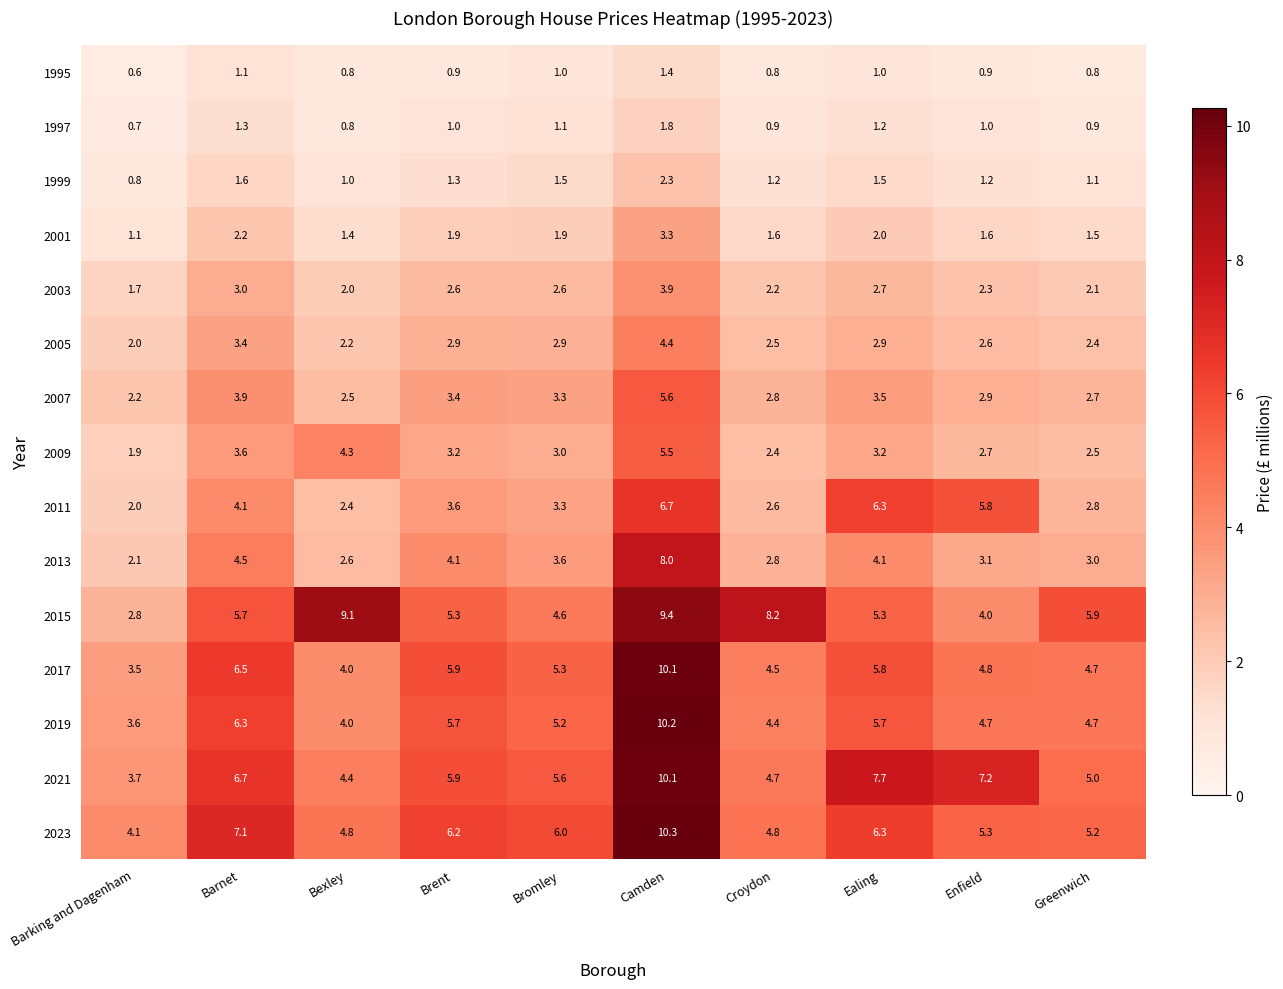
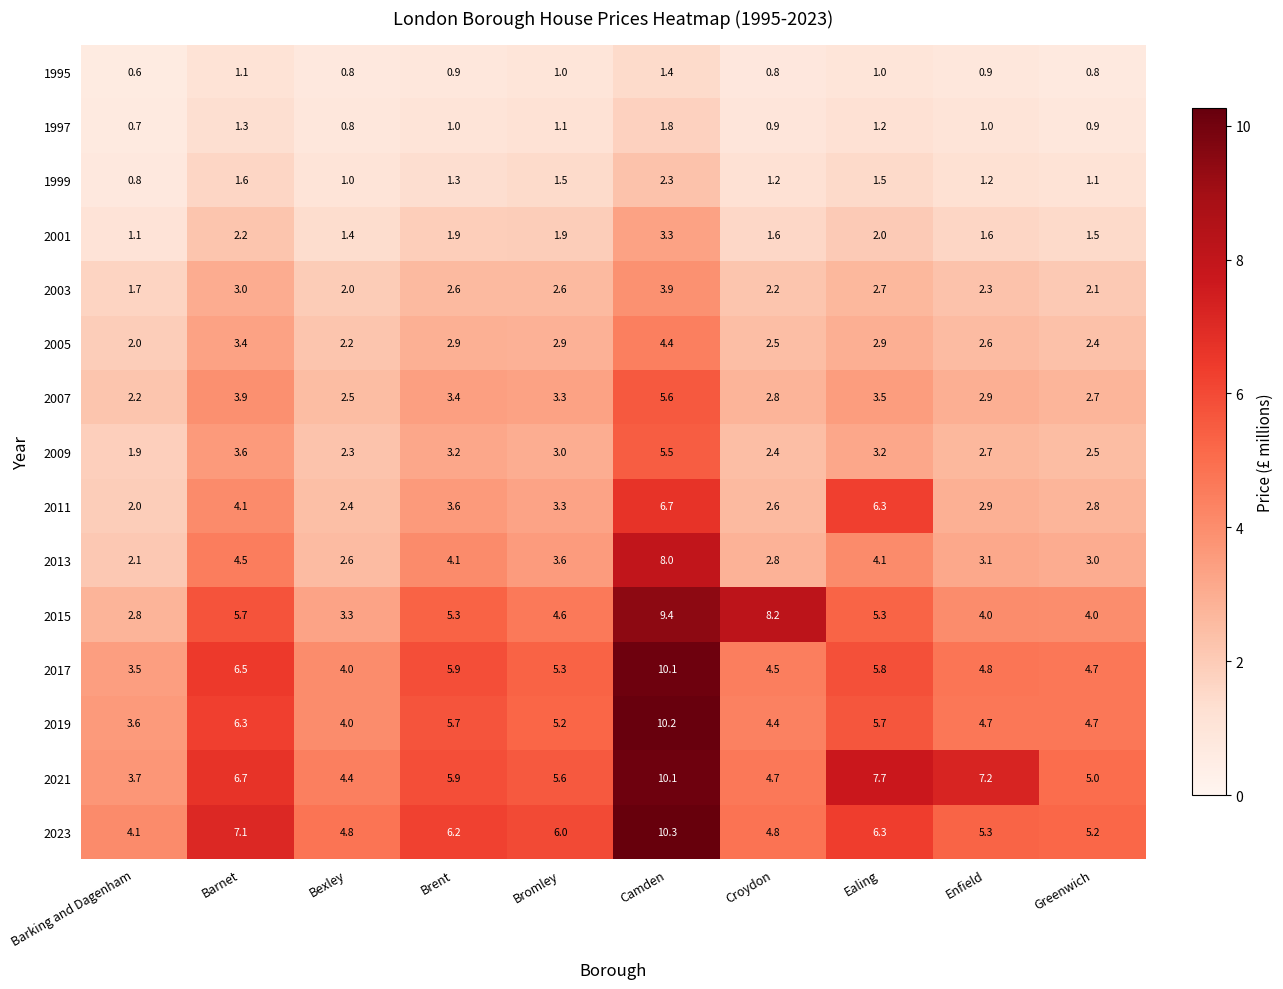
  {
    "1995": {
      "Barking and Dagenham": 0.6,
      "Barnet": 1.1,
      "Bexley": 0.8,
      "Brent": 0.9,
      "Bromley": 1.0,
      "Camden": 1.4,
      "Croydon": 0.8,
      "Ealing": 1.0,
      "Enfield": 0.9,
      "Greenwich": 0.8
    },
    "1997": {
      "Barking and Dagenham": 0.7,
      "Barnet": 1.3,
      "Bexley": 0.8,
      "Brent": 1.0,
      "Bromley": 1.1,
      "Camden": 1.8,
      "Croydon": 0.9,
      "Ealing": 1.2,
      "Enfield": 1.0,
      "Greenwich": 0.9
    },
    "1999": {
      "Barking and Dagenham": 0.8,
      "Barnet": 1.6,
      "Bexley": 1.0,
      "Brent": 1.3,
      "Bromley": 1.5,
      "Camden": 2.3,
      "Croydon": 1.2,
      "Ealing": 1.5,
      "Enfield": 1.2,
      "Greenwich": 1.1
    },
    "2001": {
      "Barking and Dagenham": 1.1,
      "Barnet": 2.2,
      "Bexley": 1.4,
      "Brent": 1.9,
      "Bromley": 1.9,
      "Camden": 3.3,
      "Croydon": 1.6,
      "Ealing": 2.0,
      "Enfield": 1.6,
      "Greenwich": 1.5
    },
    "2003": {
      "Barking and Dagenham": 1.7,
      "Barnet": 3.0,
      "Bexley": 2.0,
      "Brent": 2.6,
      "Bromley": 2.6,
      "Camden": 3.9,
      "Croydon": 2.2,
      "Ealing": 2.7,
      "Enfield": 2.3,
      "Greenwich": 2.1
    },
    "2005": {
      "Barking and Dagenham": 2.0,
      "Barnet": 3.4,
      "Bexley": 2.2,
      "Brent": 2.9,
      "Bromley": 2.9,
      "Camden": 4.4,
      "Croydon": 2.5,
      "Ealing": 2.9,
      "Enfield": 2.6,
      "Greenwich": 2.4
    },
    "2007": {
      "Barking and Dagenham": 2.2,
      "Barnet": 3.9,
      "Bexley": 2.5,
      "Brent": 3.4,
      "Bromley": 3.3,
      "Camden": 5.6,
      "Croydon": 2.8,
      "Ealing": 3.5,
      "Enfield": 2.9,
      "Greenwich": 2.7
    },
    "2009": {
      "Barking and Dagenham": 1.9,
      "Barnet": 3.6,
-     "Bexley": 4.3,
+     "Bexley": 2.3,
      "Brent": 3.2,
      "Bromley": 3.0,
      "Camden": 5.5,
      "Croydon": 2.4,
      "Ealing": 3.2,
      "Enfield": 2.7,
      "Greenwich": 2.5
    },
    "2011": {
      "Barking and Dagenham": 2.0,
      "Barnet": 4.1,
      "Bexley": 2.4,
      "Brent": 3.6,
      "Bromley": 3.3,
      "Camden": 6.7,
      "Croydon": 2.6,
      "Ealing": 6.3,
-     "Enfield": 5.8,
+     "Enfield": 2.9,
      "Greenwich": 2.8
    },
    "2013": {
      "Barking and Dagenham": 2.1,
      "Barnet": 4.5,
      "Bexley": 2.6,
      "Brent": 4.1,
      "Bromley": 3.6,
      "Camden": 8.0,
      "Croydon": 2.8,
      "Ealing": 4.1,
      "Enfield": 3.1,
      "Greenwich": 3.0
    },
    "2015": {
      "Barking and Dagenham": 2.8,
      "Barnet": 5.7,
-     "Bexley": 9.1,
+     "Bexley": 3.3,
      "Brent": 5.3,
      "Bromley": 4.6,
      "Camden": 9.4,
      "Croydon": 8.2,
      "Ealing": 5.3,
      "Enfield": 4.0,
-     "Greenwich": 5.9
+     "Greenwich": 4.0
    },
    "2017": {
      "Barking and Dagenham": 3.5,
      "Barnet": 6.5,
      "Bexley": 4.0,
      "Brent": 5.9,
      "Bromley": 5.3,
      "Camden": 10.1,
      "Croydon": 4.5,
      "Ealing": 5.8,
      "Enfield": 4.8,
      "Greenwich": 4.7
    },
    "2019": {
      "Barking and Dagenham": 3.6,
      "Barnet": 6.3,
      "Bexley": 4.0,
      "Brent": 5.7,
      "Bromley": 5.2,
      "Camden": 10.2,
      "Croydon": 4.4,
      "Ealing": 5.7,
      "Enfield": 4.7,
      "Greenwich": 4.7
    },
    "2021": {
      "Barking and Dagenham": 3.7,
      "Barnet": 6.7,
      "Bexley": 4.4,
      "Brent": 5.9,
      "Bromley": 5.6,
      "Camden": 10.1,
      "Croydon": 4.7,
      "Ealing": 7.7,
      "Enfield": 7.2,
      "Greenwich": 5.0
    },
    "2023": {
      "Barking and Dagenham": 4.1,
      "Barnet": 7.1,
      "Bexley": 4.8,
      "Brent": 6.2,
      "Bromley": 6.0,
      "Camden": 10.3,
      "Croydon": 4.8,
      "Ealing": 6.3,
      "Enfield": 5.3,
      "Greenwich": 5.2
    }
  }
